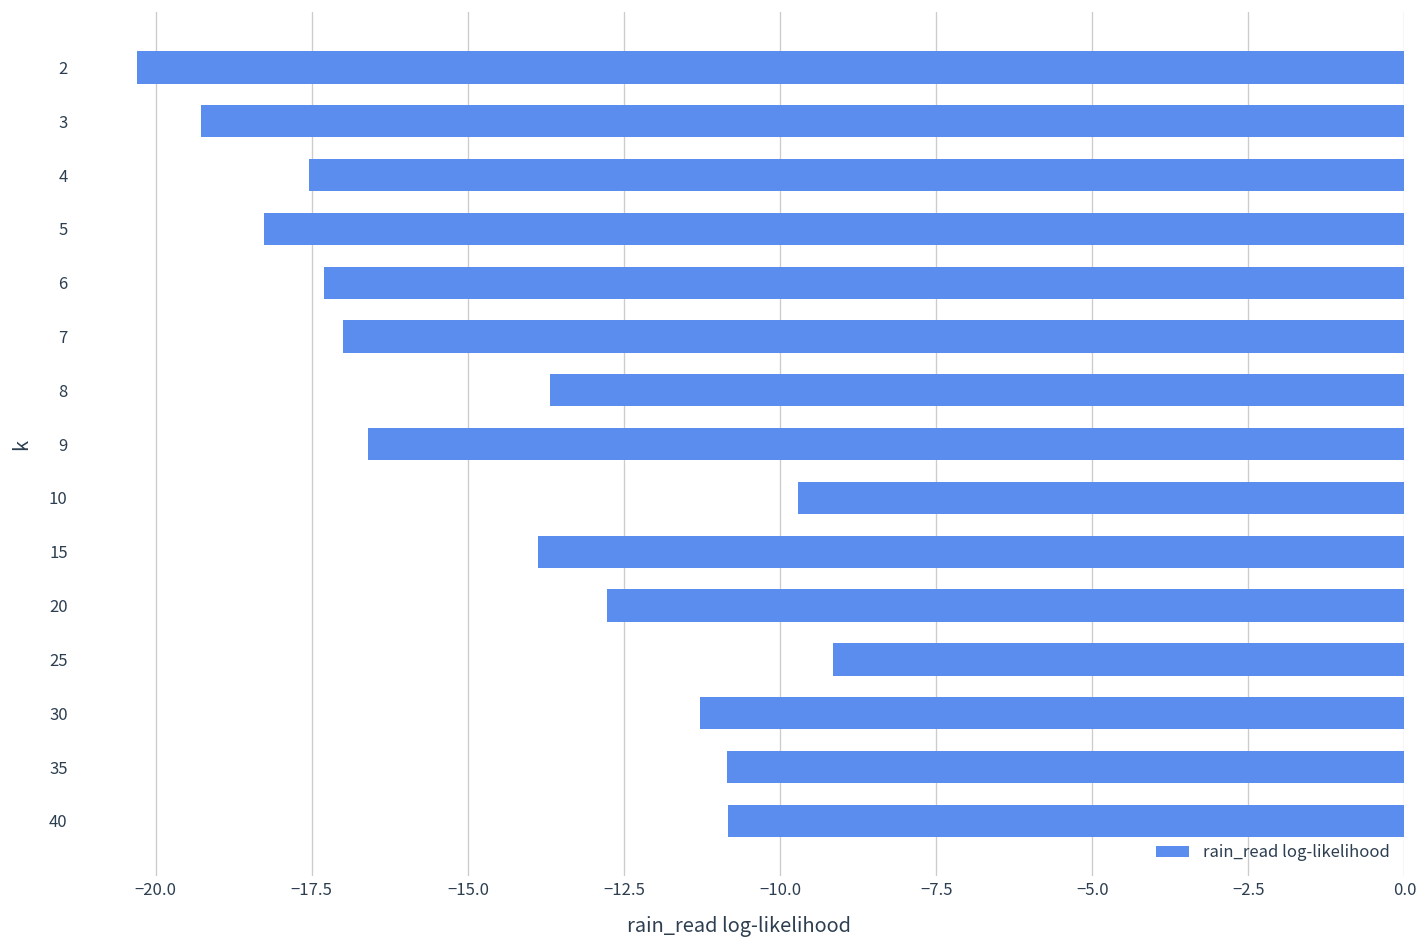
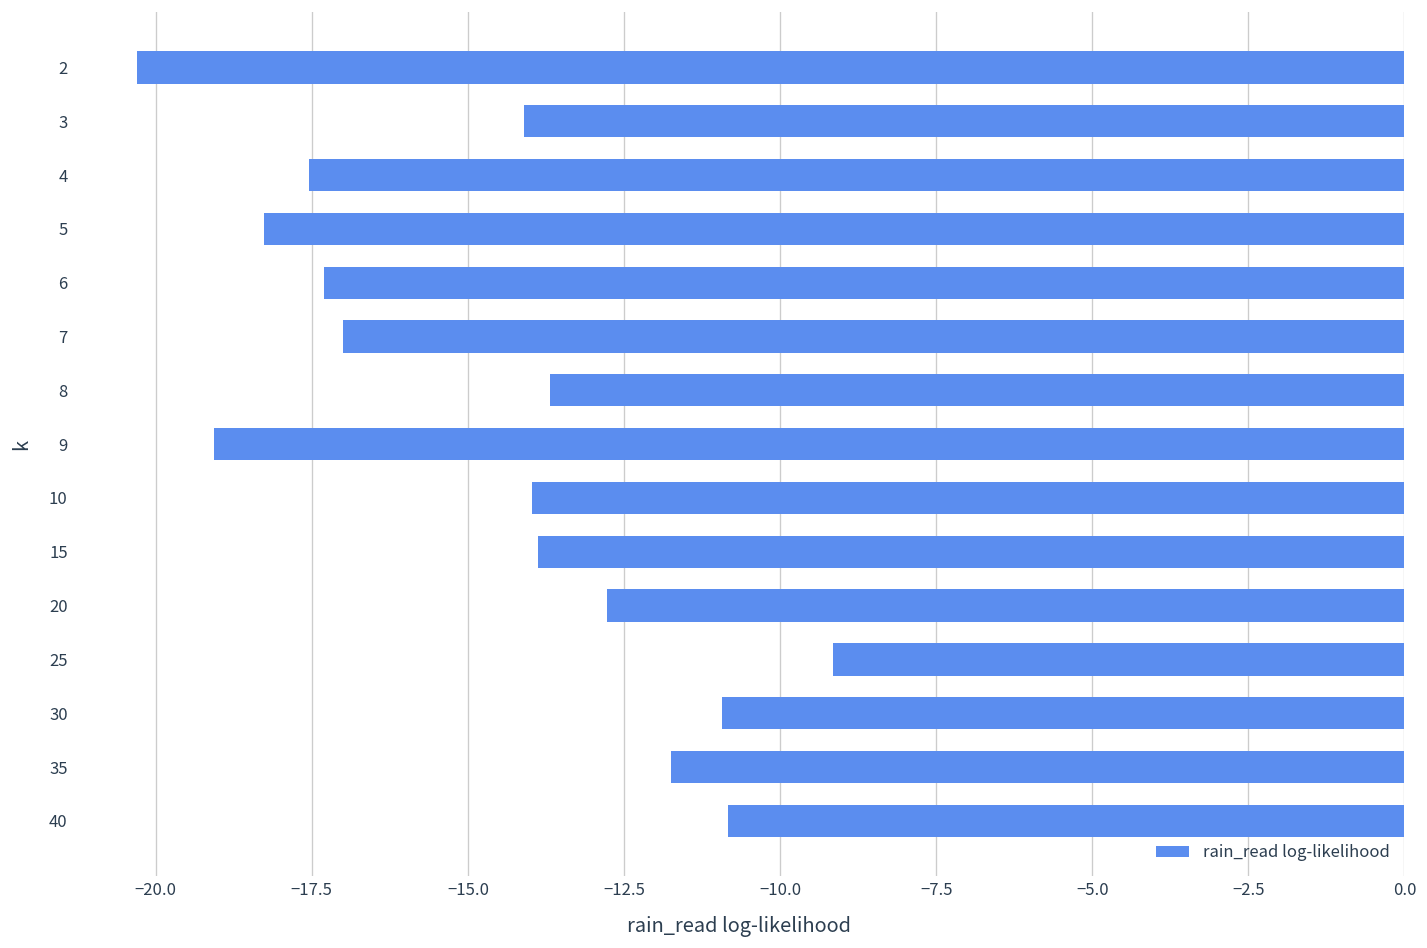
  {
    "2": -20.3,
-   "3": -19.3,
+   "3": -14.1,
    "4": -17.5,
    "5": -18.3,
    "6": -17.3,
    "7": -17.0,
    "8": -13.7,
-   "9": -16.6,
-   "10": -9.7,
+   "9": -19.1,
+   "10": -14.0,
    "15": -13.9,
    "20": -12.8,
    "25": -9.2,
-   "30": -11.3,
-   "35": -10.8,
+   "30": -10.9,
+   "35": -11.7,
    "40": -10.8
  }
